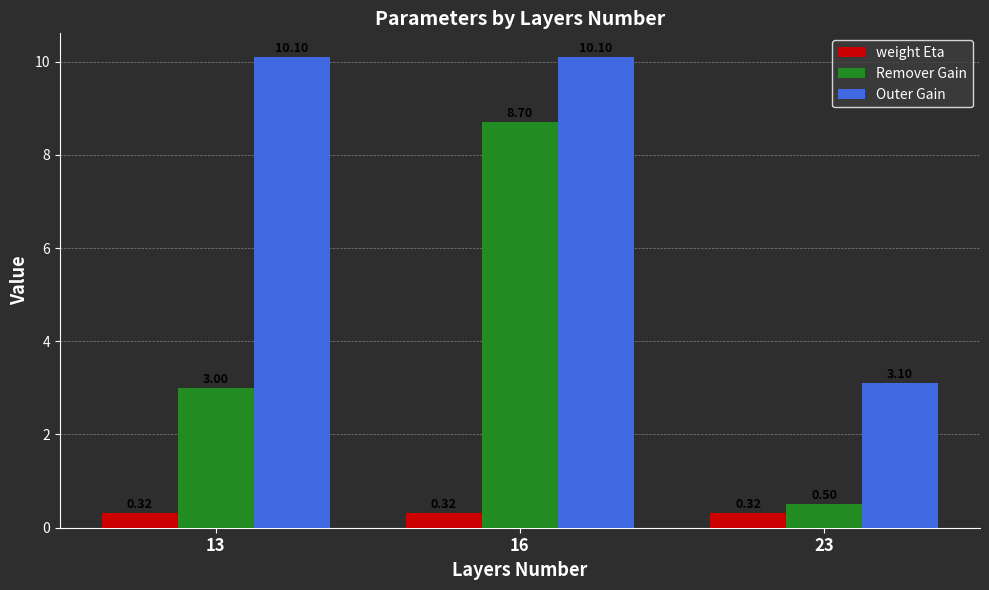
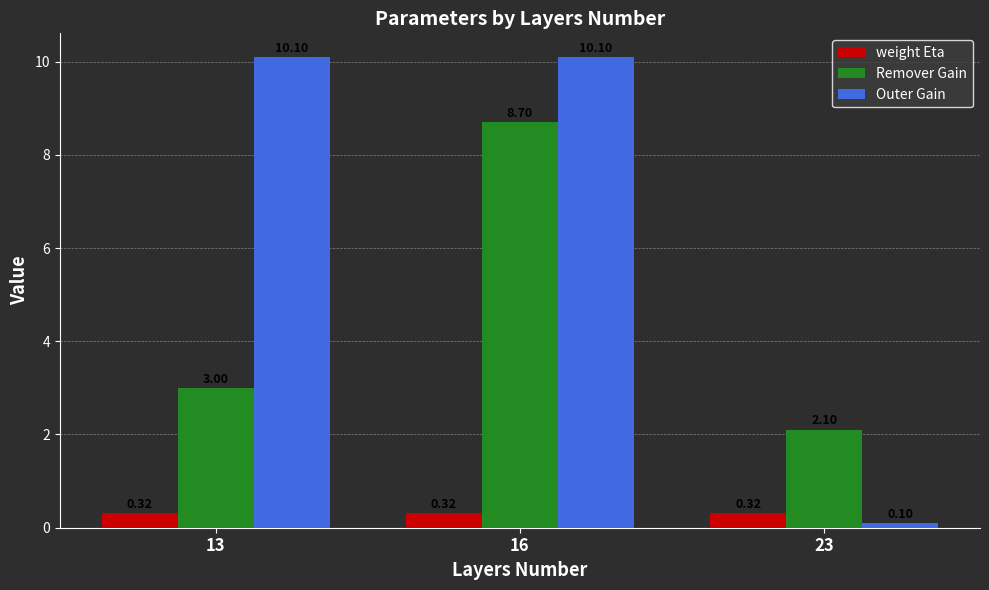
  {
    "weight Eta": {
      "13": 0.3,
      "16": 0.3,
      "23": 0.3
    },
    "Remover Gain": {
      "13": 3.0,
      "16": 8.7,
-     "23": 0.5
+     "23": 2.1
    },
    "Outer Gain": {
      "13": 10.1,
      "16": 10.1,
-     "23": 3.1
+     "23": 0.1
    }
  }
